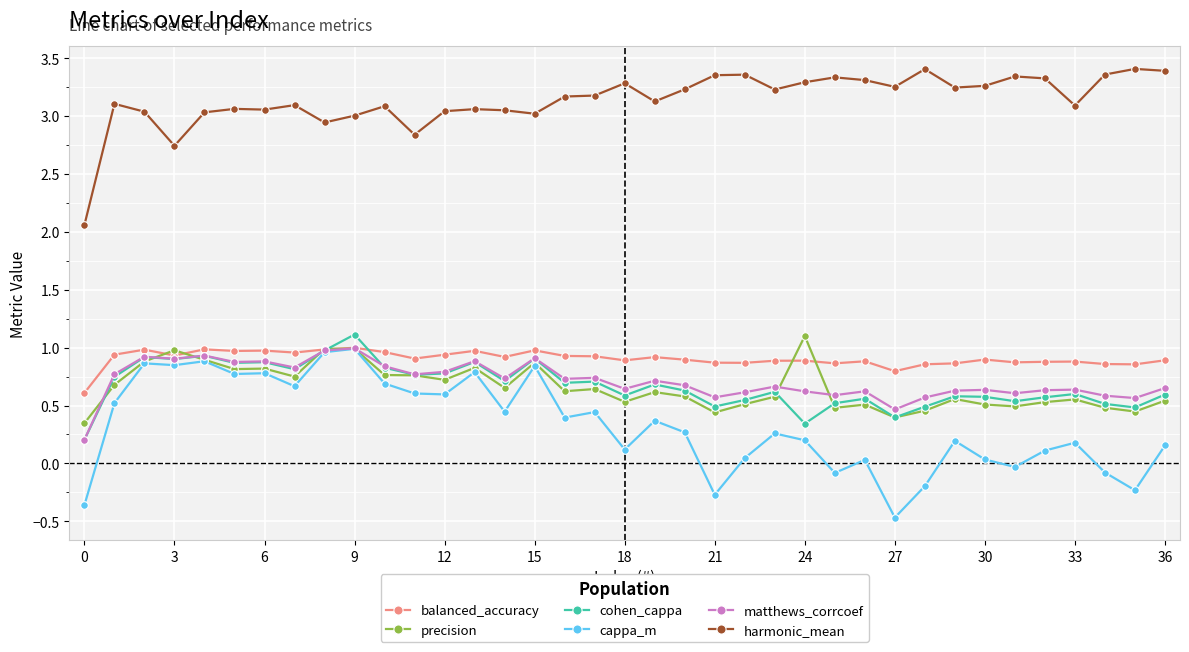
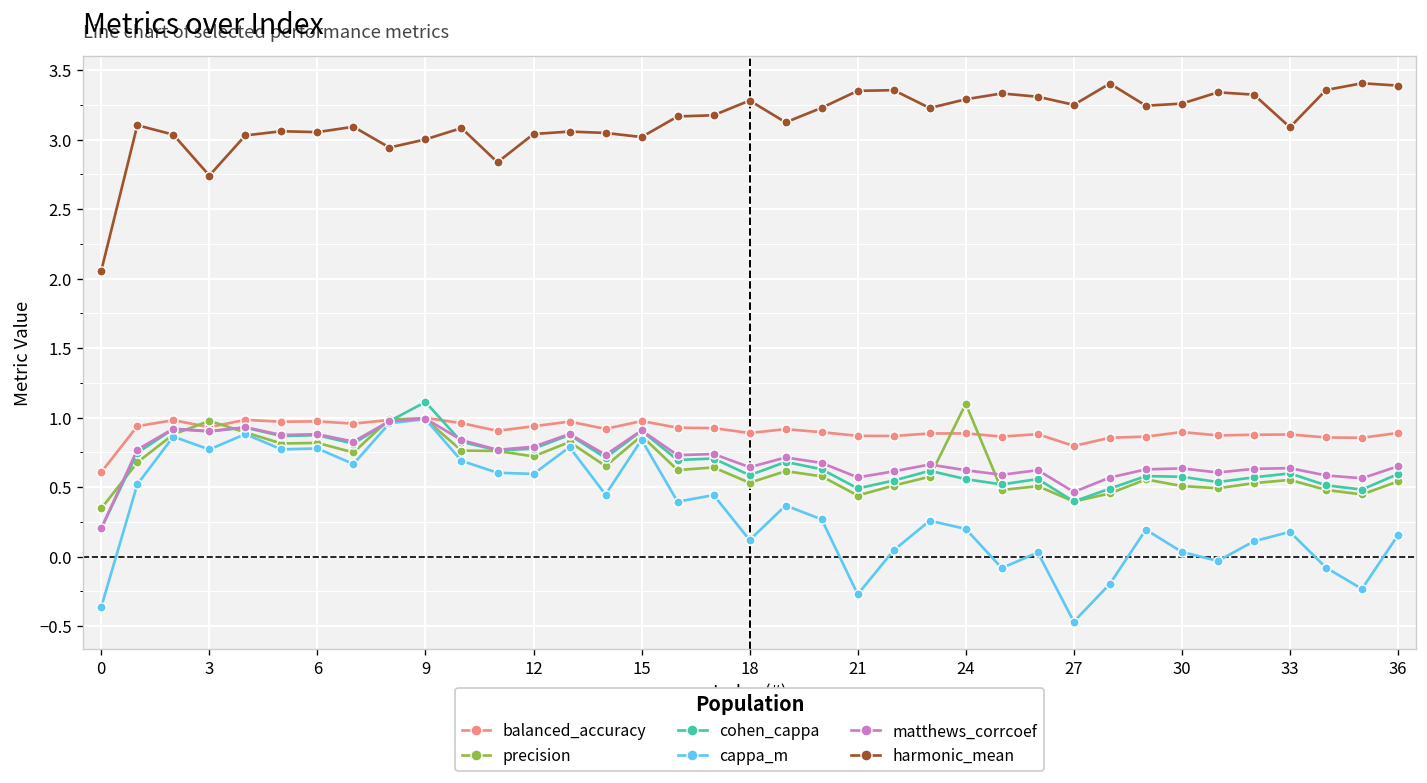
  {
    "balanced_accuracy": {
      "0": 0.61,
      "3": 0.93,
      "6": 0.97,
      "12": 0.94,
      "15": 0.98,
      "18": 0.89,
      "21": 0.87,
      "24": 0.89,
      "27": 0.80,
      "30": 0.90,
      "33": 0.88,
      "36": 0.89
    },
    "precision": {
      "0": 0.35,
      "3": 0.98,
      "6": 0.82,
      "12": 0.72,
      "15": 0.87,
      "18": 0.53,
      "21": 0.44,
      "24": 1.10,
      "30": 0.51,
      "33": 0.55,
      "36": 0.54
    },
    "cohen_cappa": {
      "9": 1.11,
      "18": 0.59,
      "21": 0.49,
-     "24": 0.34,
+     "24": 0.56,
      "30": 0.58,
      "33": 0.60,
      "36": 0.59
    },
    "cappa_m": {
      "0": -0.36,
-     "3": 0.85,
+     "3": 0.77,
      "6": 0.78,
      "12": 0.60,
      "15": 0.84,
      "18": 0.12,
      "21": -0.27,
      "24": 0.20,
      "27": -0.47,
      "30": 0.03,
      "33": 0.18,
      "36": 0.16
    },
    "matthews_corrcoef": {
      "18": 0.64,
      "21": 0.57,
      "24": 0.62,
      "27": 0.47,
      "30": 0.64,
      "33": 0.64,
      "36": 0.65
    },
    "harmonic_mean": {
      "0": 2.06,
      "3": 2.74,
      "6": 3.05,
      "9": 3.00,
      "12": 3.04,
      "15": 3.02,
      "18": 3.28,
      "21": 3.35,
      "24": 3.29,
      "27": 3.25,
      "30": 3.26,
      "33": 3.09,
      "36": 3.39
    }
  }
